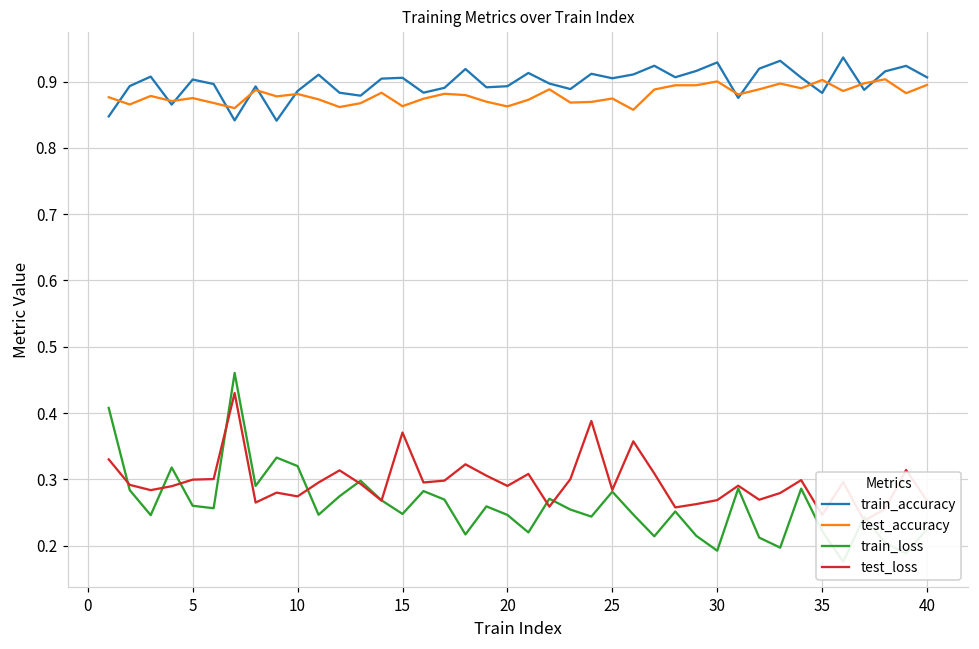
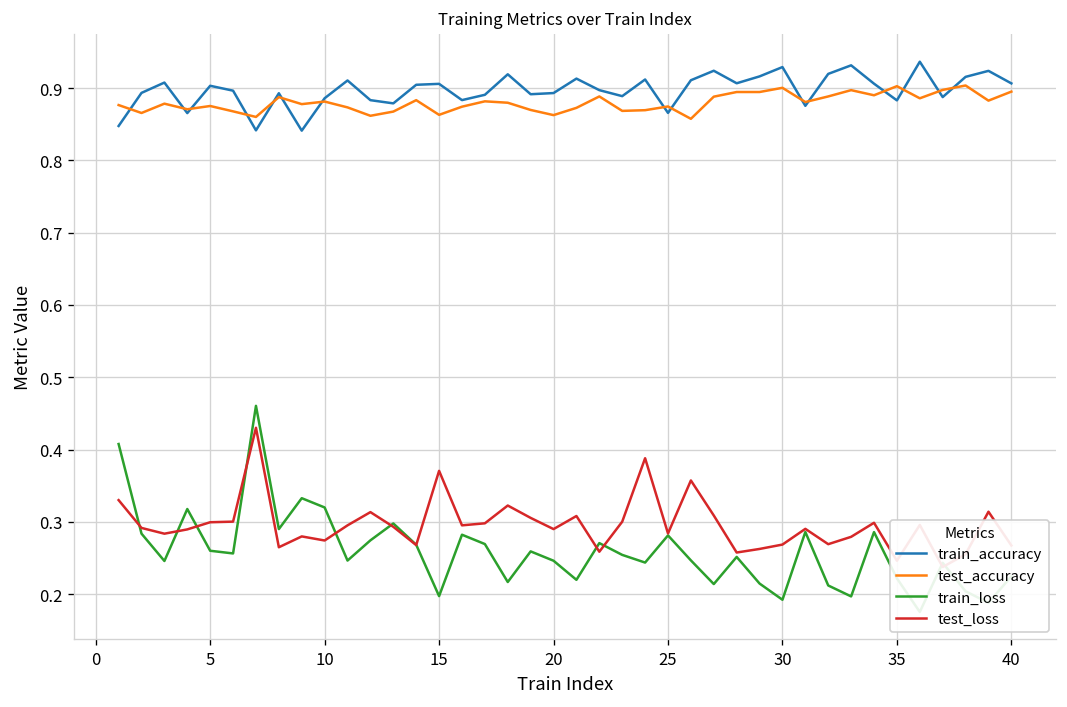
  {
    "train_accuracy": {
      "5": 0.90,
      "10": 0.89,
      "15": 0.91,
      "20": 0.89,
-     "25": 0.91,
+     "25": 0.87,
      "30": 0.93,
      "35": 0.88,
      "40": 0.91
    },
    "test_accuracy": {
      "5": 0.88,
      "10": 0.88,
      "15": 0.86,
      "20": 0.86,
      "25": 0.87,
      "30": 0.90,
      "35": 0.90,
      "40": 0.90
    },
    "train_loss": {
      "5": 0.26,
      "10": 0.32,
-     "15": 0.25,
+     "15": 0.20,
      "20": 0.25,
      "30": 0.19
    },
    "test_loss": {
      "5": 0.30,
      "10": 0.27,
      "15": 0.37,
      "20": 0.29,
      "30": 0.27
    }
  }
